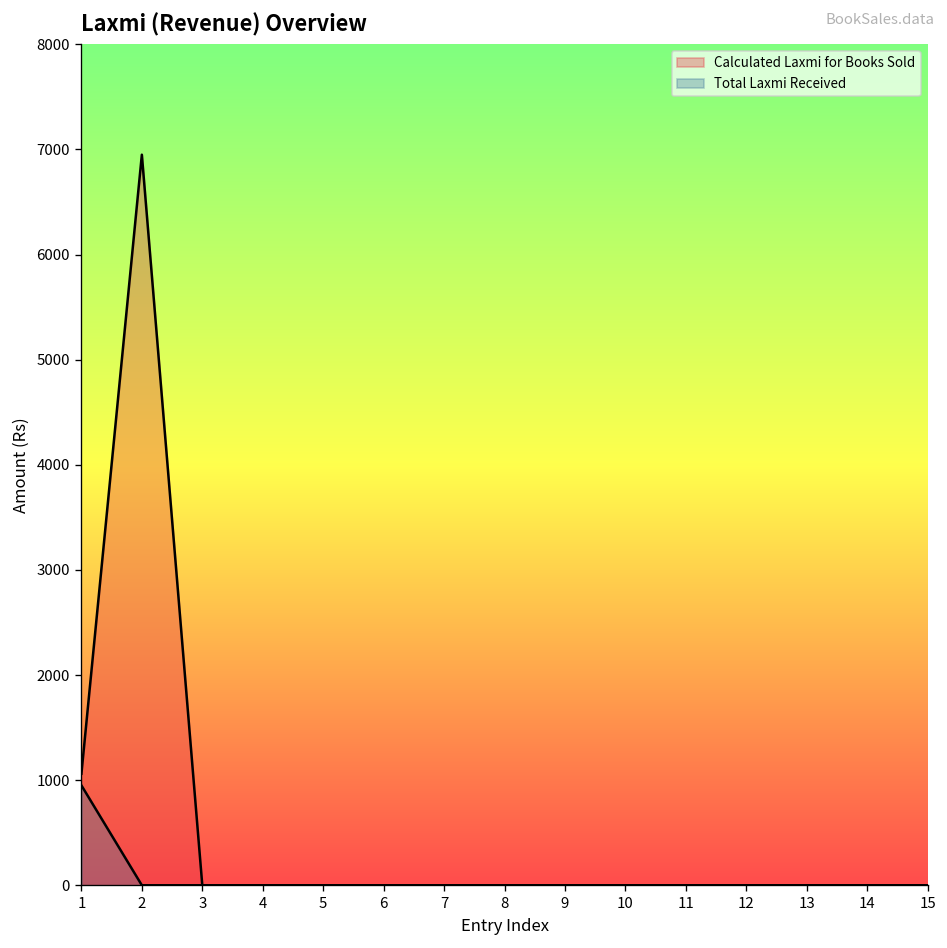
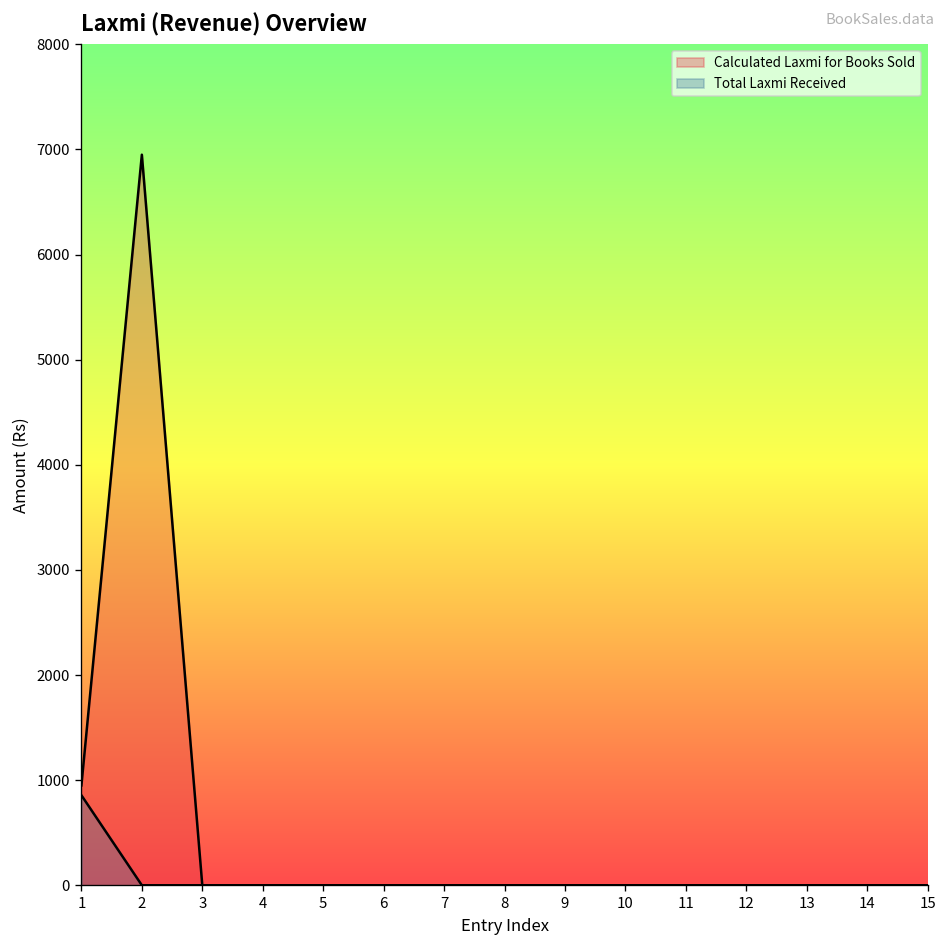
  {
    "Calculated Laxmi for Books Sold": {
-     "1": 1100,
+     "1": 1000,
      "2": 7000
    },
    "Total Laxmi Received": {
-     "1": 1000,
+     "1": 900,
      "2": 0
    }
  }
